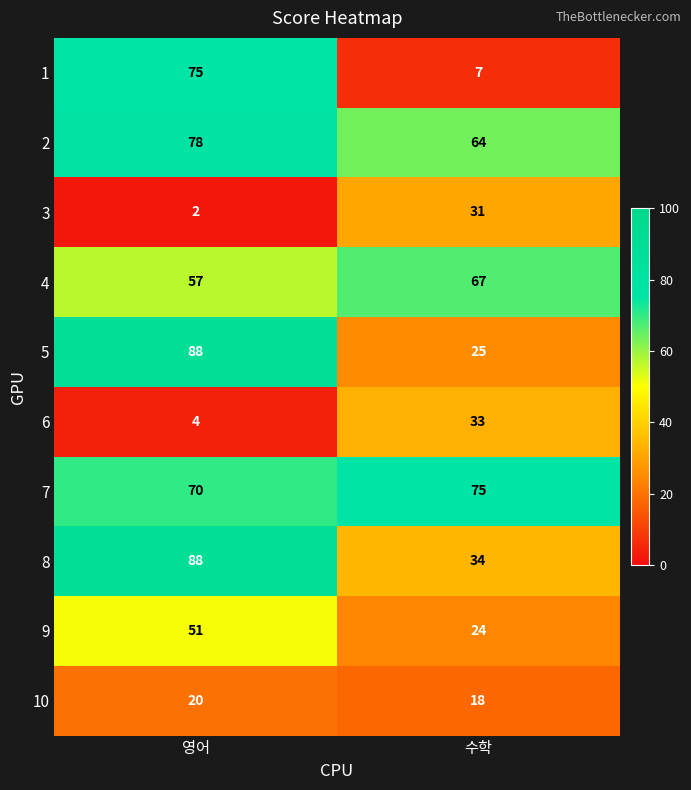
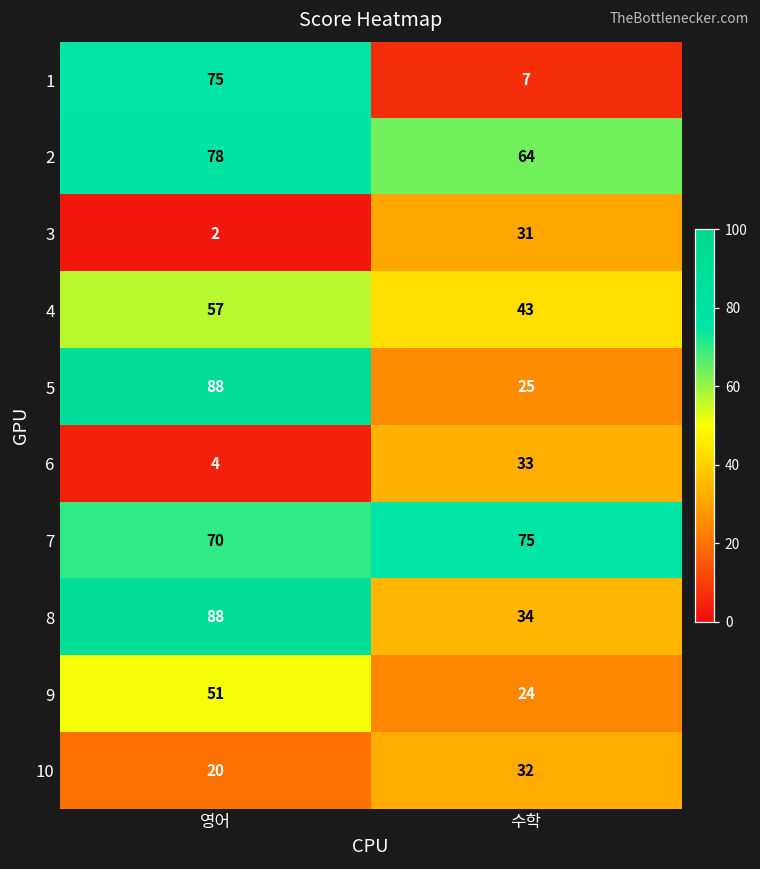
  {
    "1": {
      "영어": 75,
      "수학": 7
    },
    "2": {
      "영어": 78,
      "수학": 64
    },
    "3": {
      "영어": 2,
      "수학": 31
    },
    "4": {
      "영어": 57,
-     "수학": 67
+     "수학": 43
    },
    "5": {
      "영어": 88,
      "수학": 25
    },
    "6": {
      "영어": 4,
      "수학": 33
    },
    "7": {
      "영어": 70,
      "수학": 75
    },
    "8": {
      "영어": 88,
      "수학": 34
    },
    "9": {
      "영어": 51,
      "수학": 24
    },
    "10": {
      "영어": 20,
-     "수학": 18
+     "수학": 32
    }
  }
